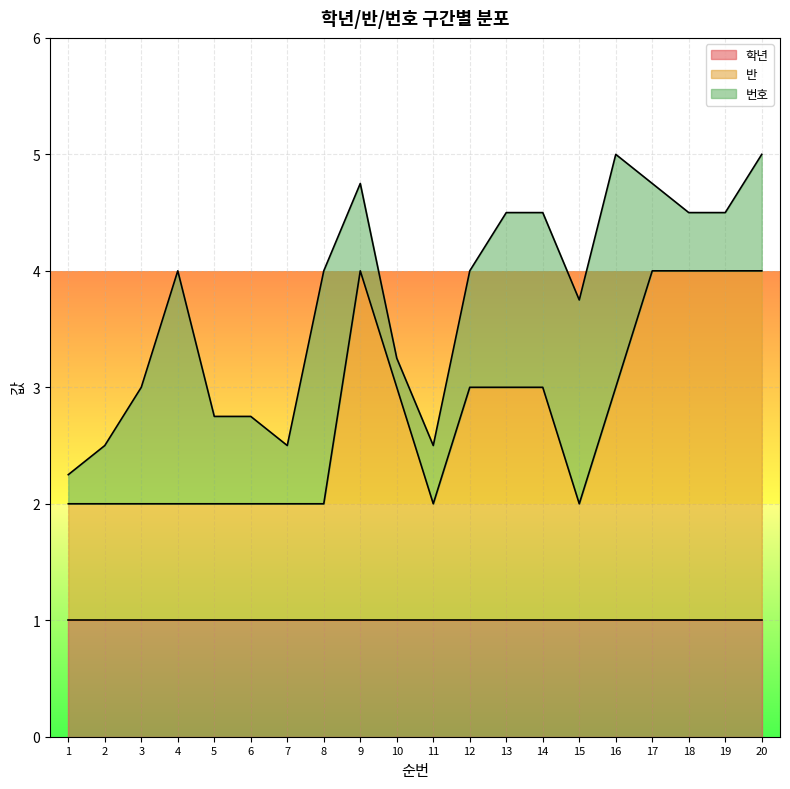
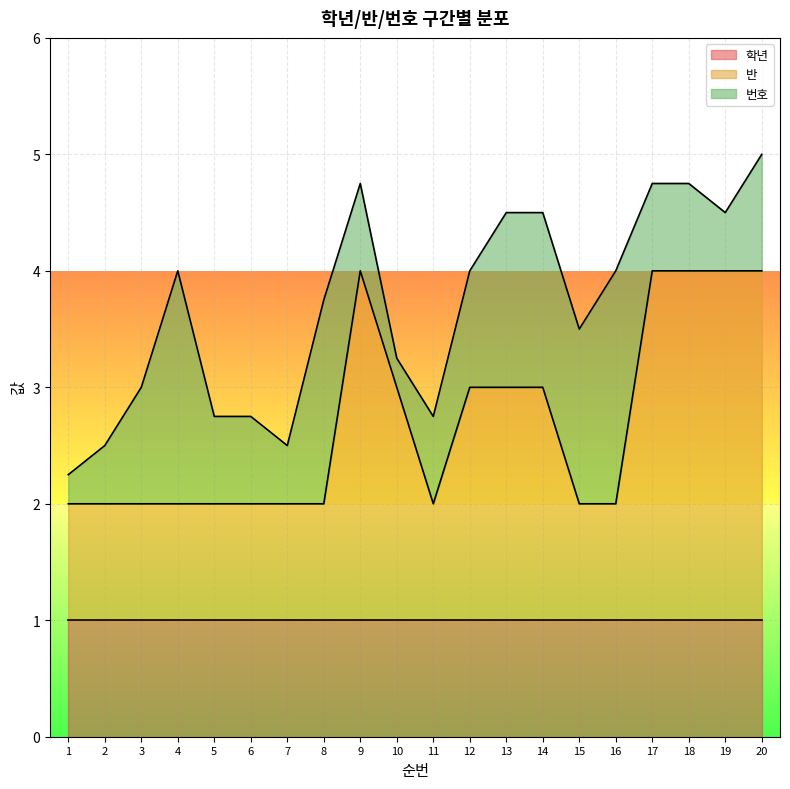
  {
    "학년": {
      "1": 1.00,
      "2": 1.00,
      "3": 1.00,
      "4": 1.00,
      "5": 1.00,
      "6": 1.00,
      "7": 1.00,
      "8": 1.00,
      "9": 1.00,
      "10": 1.00,
      "11": 1.00,
      "12": 1.00,
      "13": 1.00,
      "14": 1.00,
      "15": 1.00,
      "16": 1.00,
      "17": 1.00,
      "18": 1.00,
      "19": 1.00,
      "20": 1.00
    },
    "반": {
      "1": 2.00,
      "2": 2.00,
      "3": 2.00,
      "4": 2.00,
      "5": 2.00,
      "6": 2.00,
      "7": 2.00,
      "8": 2.00,
      "9": 4.00,
      "10": 3.00,
      "11": 2.00,
      "12": 3.00,
      "13": 3.00,
      "14": 3.00,
      "15": 2.00,
-     "16": 3.00,
+     "16": 2.00,
      "17": 4.00,
      "18": 4.00,
      "19": 4.00,
      "20": 4.00
    },
    "번호": {
-     "8": 2.00,
-     "11": 0.50,
-     "15": 1.75,
+     "8": 1.75,
+     "11": 0.75,
+     "15": 1.50,
      "16": 2.00,
-     "18": 0.50
+     "18": 0.75
    }
  }
